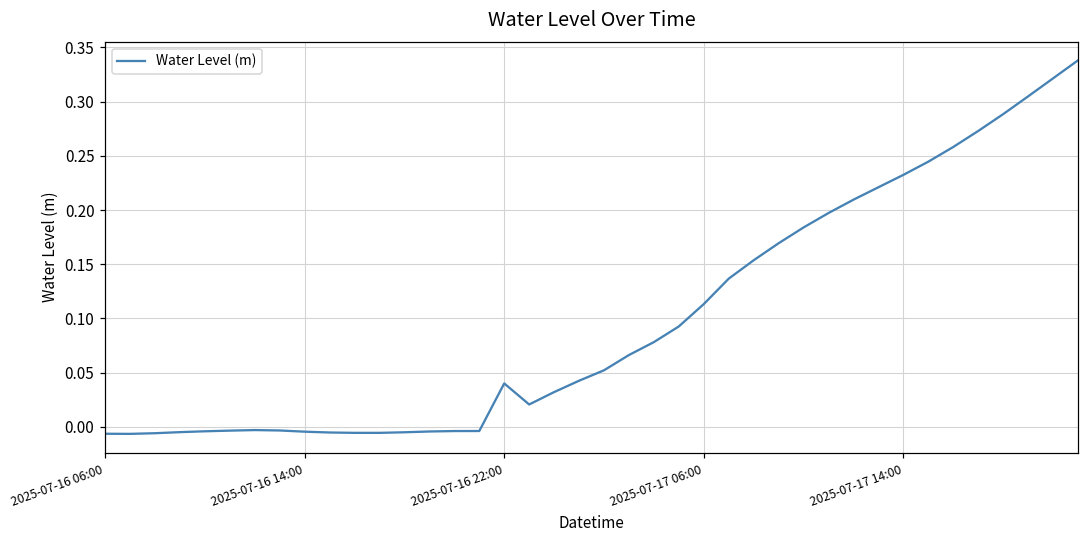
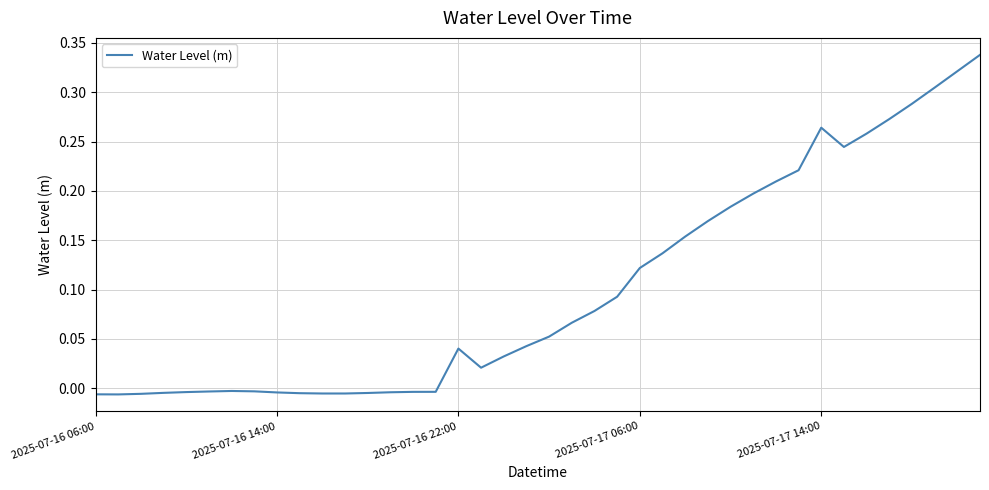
  {
    "2025-07-16 06:00": -0.01,
    "2025-07-16 14:00": 0.00,
    "2025-07-16 22:00": 0.04,
-   "2025-07-17 06:00": 0.11,
-   "2025-07-17 14:00": 0.23
+   "2025-07-17 06:00": 0.12,
+   "2025-07-17 14:00": 0.26
  }
